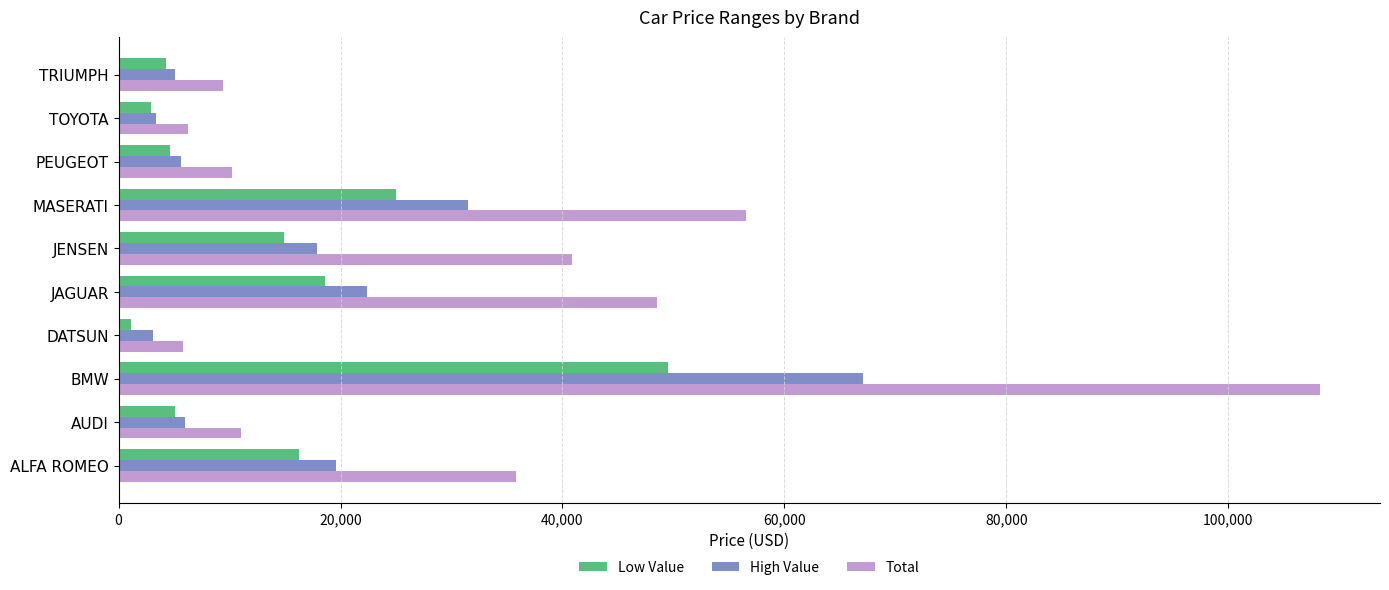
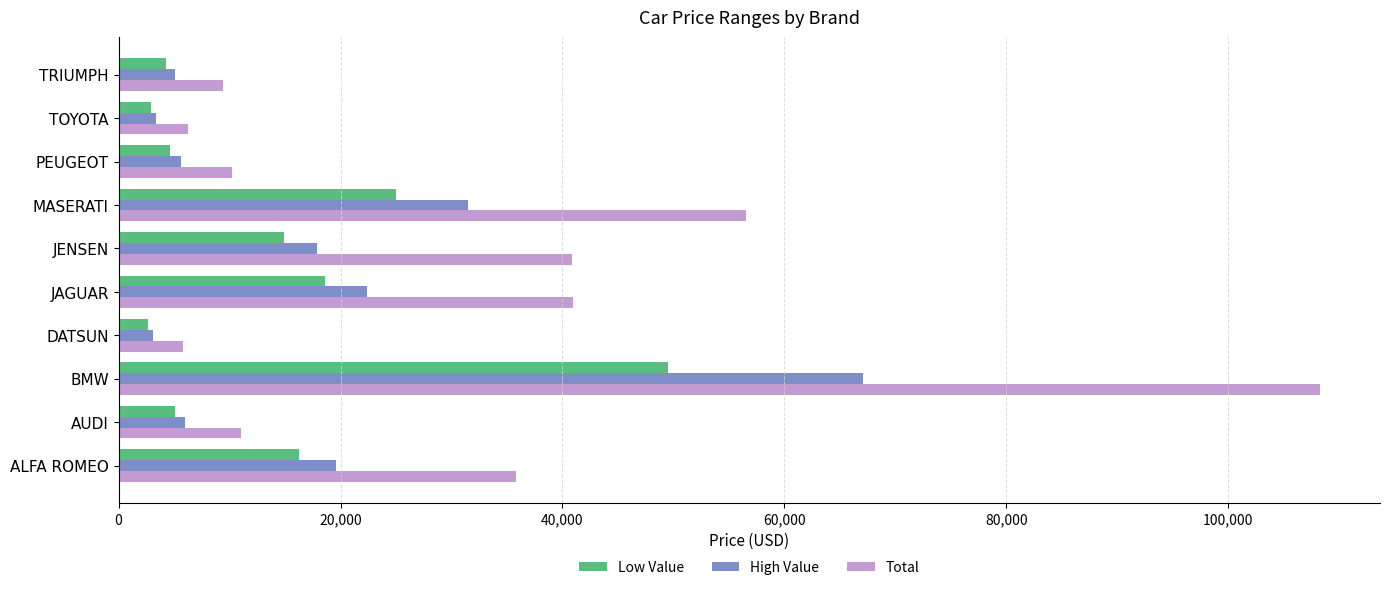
  {
    "Low Value": {
      "TRIUMPH": "4,300",
      "TOYOTA": "2,900",
      "PEUGEOT": "4,600",
      "MASERATI": "25,000",
      "JENSEN": "14,900",
      "JAGUAR": "18,600",
-     "DATSUN": "1,100",
+     "DATSUN": "2,600",
      "BMW": "49,500",
      "AUDI": "5,100",
      "ALFA ROMEO": "16,200"
    },
    "High Value": {
      "TRIUMPH": "5,100",
      "TOYOTA": "3,300",
      "PEUGEOT": "5,600",
      "MASERATI": "31,500",
      "JENSEN": "17,900",
      "JAGUAR": "22,400",
      "DATSUN": "3,100",
      "BMW": "67,100",
      "AUDI": "6,000",
      "ALFA ROMEO": "19,600"
    },
    "Total": {
      "TRIUMPH": "9,400",
      "TOYOTA": "6,200",
      "PEUGEOT": "10,200",
      "MASERATI": "56,500",
      "JENSEN": "40,800",
-     "JAGUAR": "48,500",
+     "JAGUAR": "41,000",
      "DATSUN": "5,800",
      "BMW": "108,300",
      "AUDI": "11,000",
      "ALFA ROMEO": "35,800"
    }
  }
